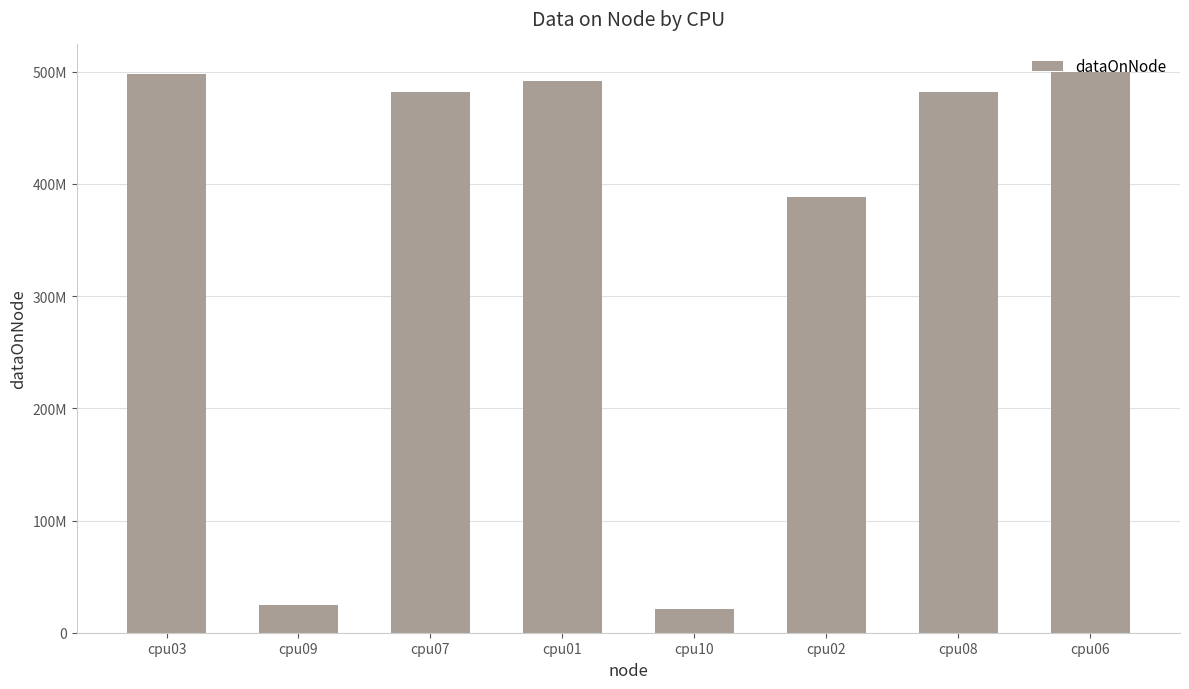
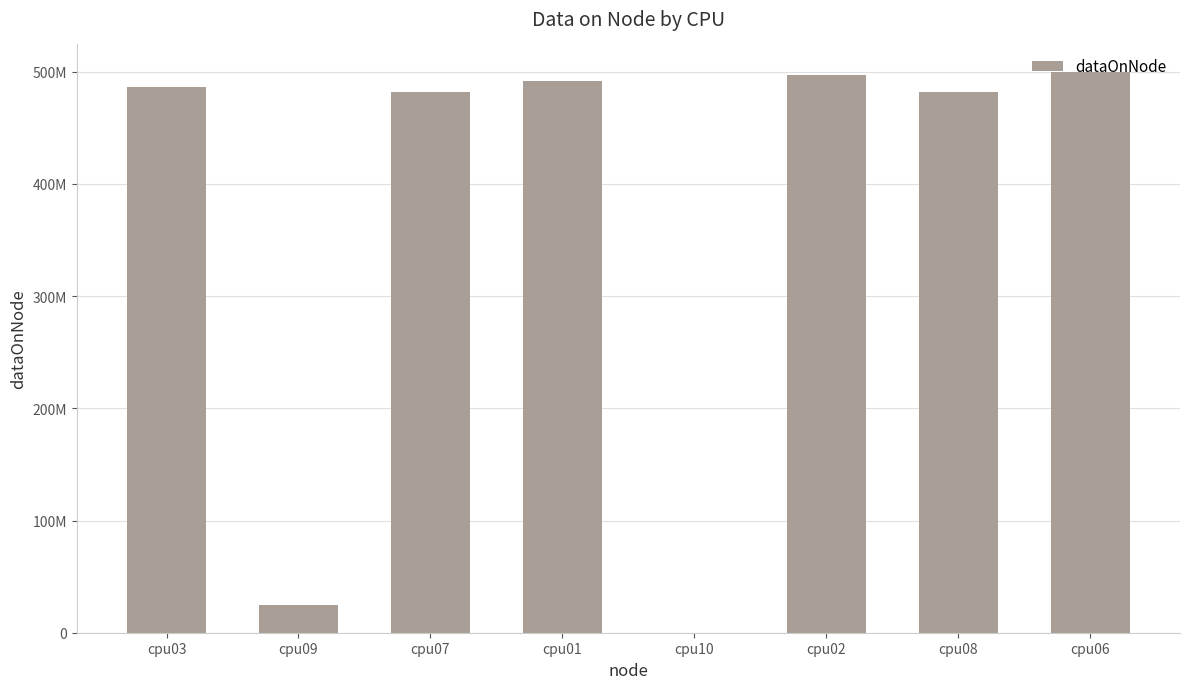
  {
-   "cpu03": 498000000,
+   "cpu03": 486000000,
    "cpu09": 25000000,
    "cpu07": 482000000,
    "cpu01": 491000000,
-   "cpu10": 21000000,
-   "cpu02": 388000000,
+   "cpu10": 0,
+   "cpu02": 497000000,
    "cpu08": 482000000,
    "cpu06": 499000000
  }
